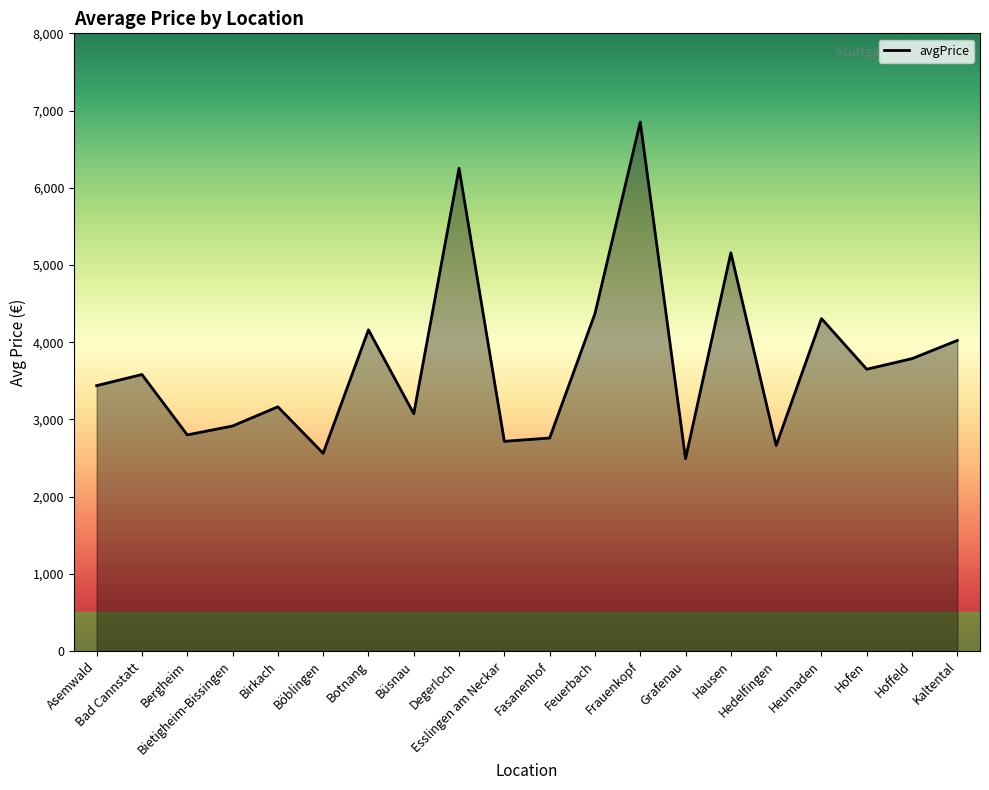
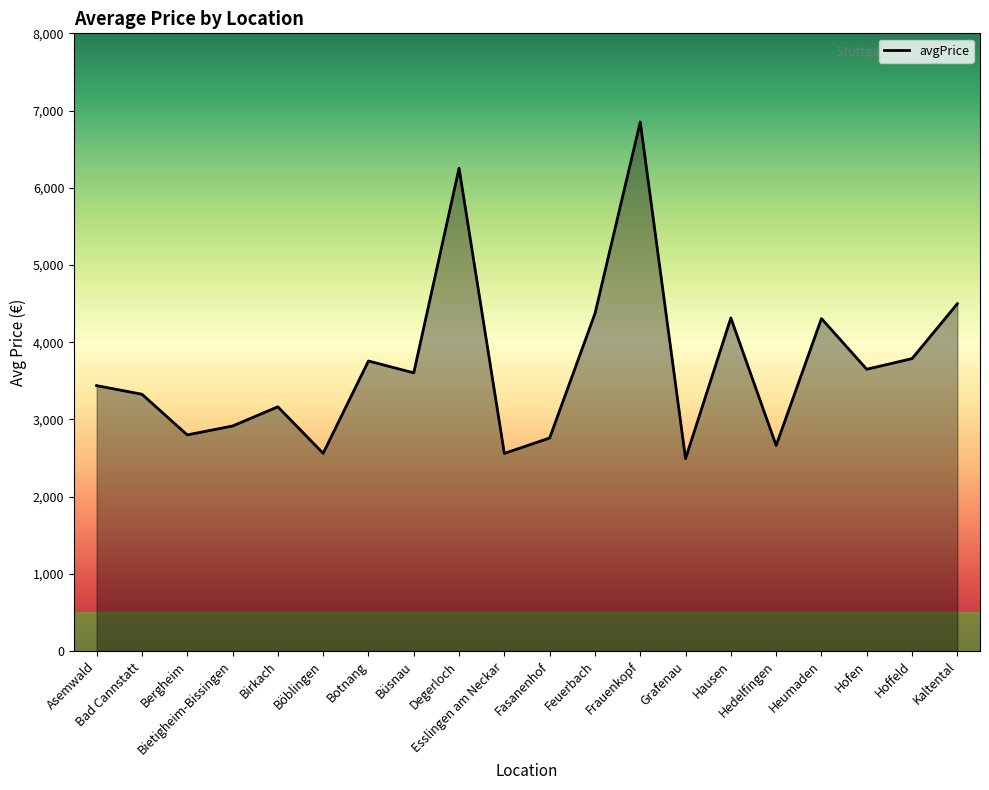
  {
    "Asemwald": "3,400",
-   "Bad Cannstatt": "3,600",
+   "Bad Cannstatt": "3,300",
    "Bergheim": "2,800",
    "Bietigheim-Bissingen": "2,900",
    "Birkach": "3,200",
    "Böblingen": "2,600",
-   "Botnang": "4,200",
-   "Büsnau": "3,100",
+   "Botnang": "3,800",
+   "Büsnau": "3,600",
    "Degerloch": "6,300",
-   "Esslingen am Neckar": "2,700",
+   "Esslingen am Neckar": "2,600",
    "Fasanenhof": "2,800",
    "Feuerbach": "4,400",
    "Frauenkopf": "6,900",
    "Grafenau": "2,500",
-   "Hausen": "5,200",
+   "Hausen": "4,300",
    "Hedelfingen": "2,700",
    "Heumaden": "4,300",
    "Hofen": "3,600",
    "Hoffeld": "3,800",
-   "Kaltental": "4,000"
+   "Kaltental": "4,500"
  }
